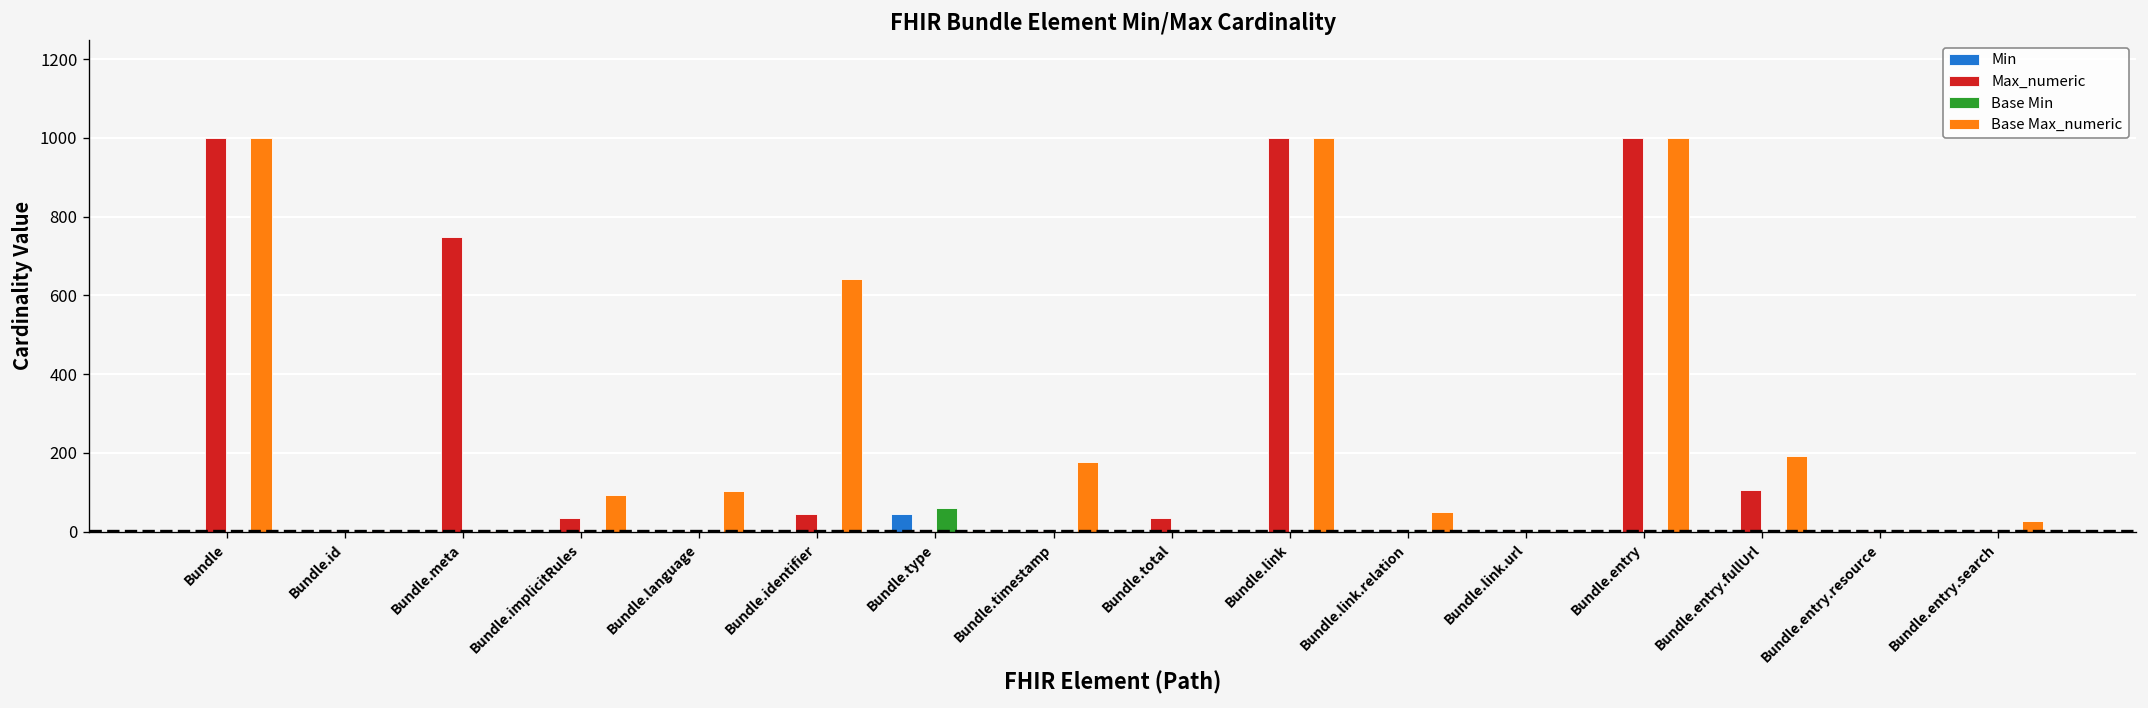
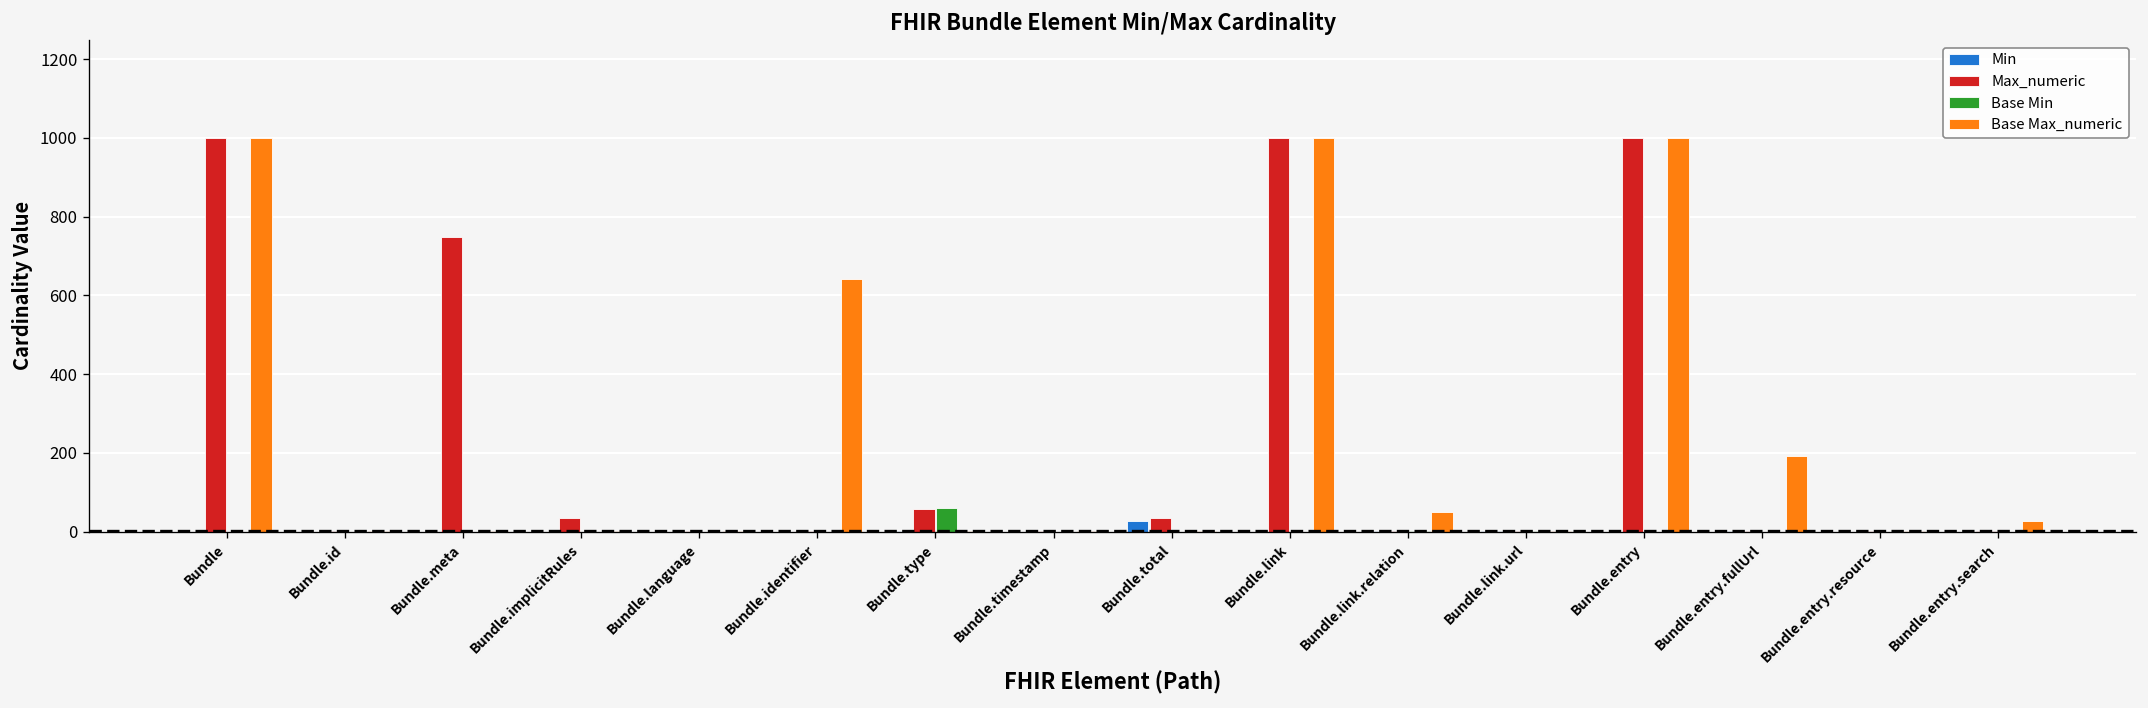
  {
    "Min": {
      "Bundle": 0,
      "Bundle.id": 0,
      "Bundle.meta": 0,
      "Bundle.implicitRules": 0,
      "Bundle.language": 0,
      "Bundle.identifier": 0,
-     "Bundle.type": 50,
+     "Bundle.type": 0,
      "Bundle.timestamp": 0,
-     "Bundle.total": 0,
+     "Bundle.total": 30,
      "Bundle.link": 0,
      "Bundle.entry": 0,
      "Bundle.entry.resource": 0,
      "Bundle.entry.search": 0
    },
    "Max_numeric": {
      "Bundle": 1000,
      "Bundle.meta": 750,
      "Bundle.implicitRules": 40,
-     "Bundle.identifier": 40,
-     "Bundle.type": 0,
+     "Bundle.identifier": 0,
+     "Bundle.type": 60,
      "Bundle.total": 30,
      "Bundle.link": 1000,
      "Bundle.entry": 1000,
-     "Bundle.entry.fullUrl": 110
+     "Bundle.entry.fullUrl": 0
    },
    "Base Min": {
      "Bundle": 0,
      "Bundle.id": 0,
      "Bundle.meta": 0,
      "Bundle.implicitRules": 0,
      "Bundle.language": 0,
      "Bundle.identifier": 0,
      "Bundle.type": 60,
      "Bundle.timestamp": 0,
      "Bundle.total": 0,
      "Bundle.link": 0,
      "Bundle.entry": 0,
      "Bundle.entry.fullUrl": 0,
      "Bundle.entry.resource": 0,
      "Bundle.entry.search": 0
    },
    "Base Max_numeric": {
      "Bundle": 1000,
-     "Bundle.implicitRules": 90,
-     "Bundle.language": 100,
+     "Bundle.implicitRules": 0,
+     "Bundle.language": 0,
      "Bundle.identifier": 640,
-     "Bundle.timestamp": 180,
+     "Bundle.timestamp": 0,
      "Bundle.link": 1000,
      "Bundle.link.relation": 50,
      "Bundle.entry": 1000,
      "Bundle.entry.fullUrl": 190,
      "Bundle.entry.search": 30
    }
  }
